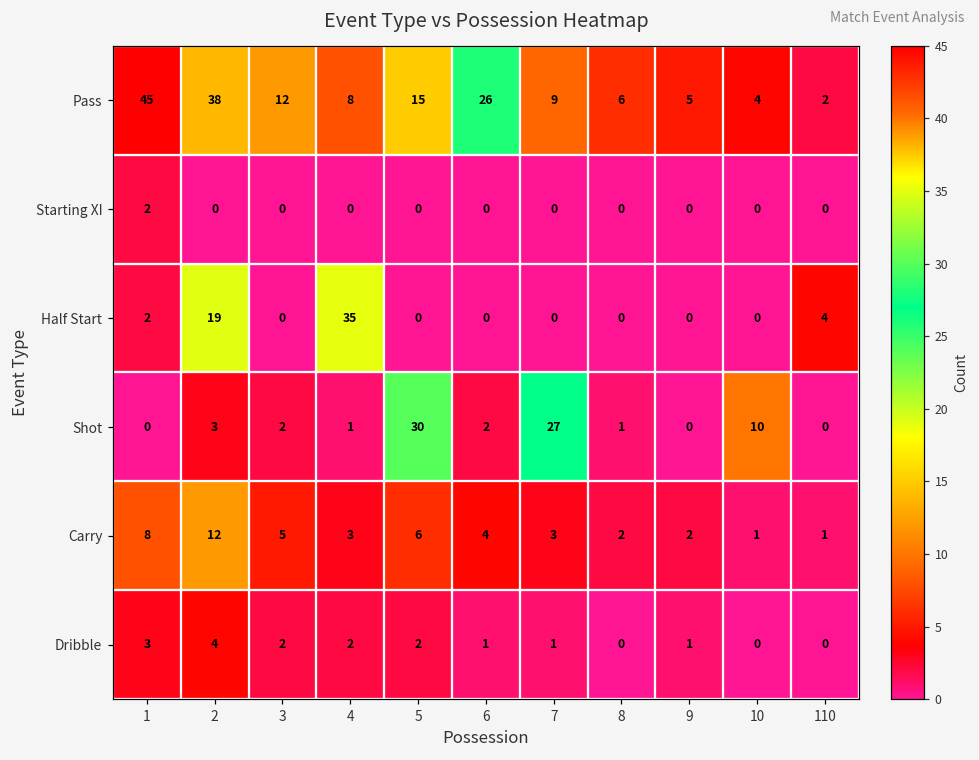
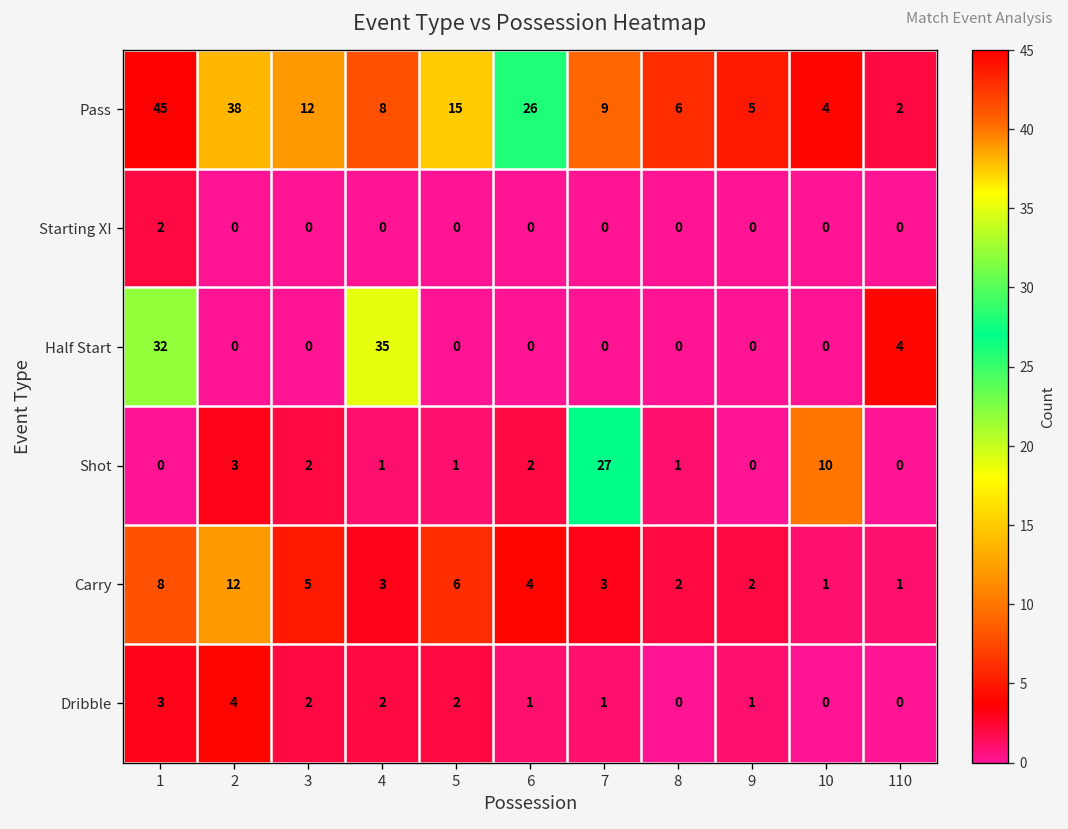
  {
    "Pass": {
      "1": 45,
      "2": 38,
      "3": 12,
      "4": 8,
      "5": 15,
      "6": 26,
      "7": 9,
      "8": 6,
      "9": 5,
      "10": 4,
      "110": 2
    },
    "Starting XI": {
      "1": 2,
      "2": 0,
      "3": 0,
      "4": 0,
      "5": 0,
      "6": 0,
      "7": 0,
      "8": 0,
      "9": 0,
      "10": 0,
      "110": 0
    },
    "Half Start": {
-     "1": 2,
-     "2": 19,
+     "1": 32,
+     "2": 0,
      "3": 0,
      "4": 35,
      "5": 0,
      "6": 0,
      "7": 0,
      "8": 0,
      "9": 0,
      "10": 0,
      "110": 4
    },
    "Shot": {
      "1": 0,
      "2": 3,
      "3": 2,
      "4": 1,
-     "5": 30,
+     "5": 1,
      "6": 2,
      "7": 27,
      "8": 1,
      "9": 0,
      "10": 10,
      "110": 0
    },
    "Carry": {
      "1": 8,
      "2": 12,
      "3": 5,
      "4": 3,
      "5": 6,
      "6": 4,
      "7": 3,
      "8": 2,
      "9": 2,
      "10": 1,
      "110": 1
    },
    "Dribble": {
      "1": 3,
      "2": 4,
      "3": 2,
      "4": 2,
      "5": 2,
      "6": 1,
      "7": 1,
      "8": 0,
      "9": 1,
      "10": 0,
      "110": 0
    }
  }
